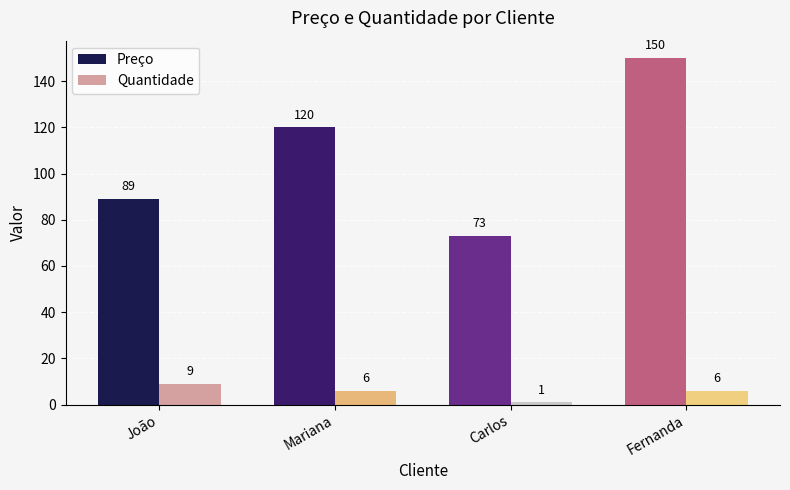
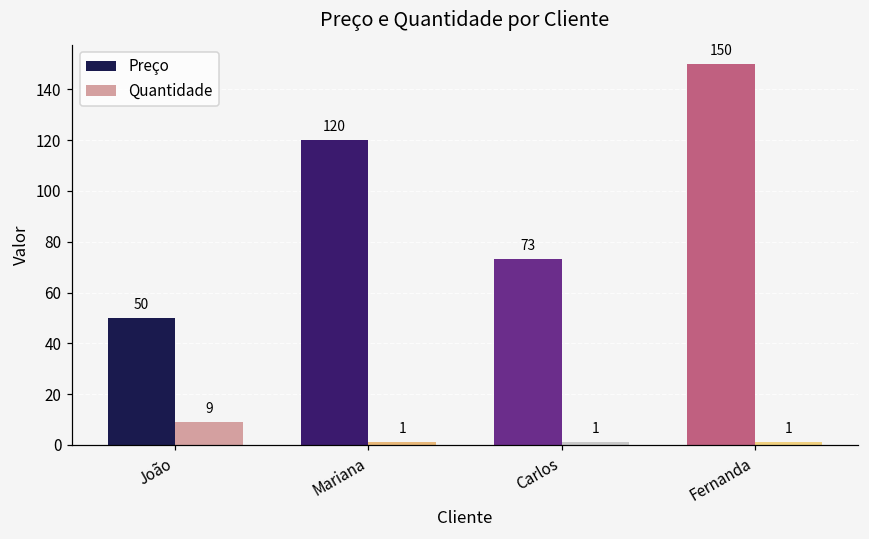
  {
    "Preço": {
-     "João": 89,
+     "João": 50,
      "Mariana": 120,
      "Carlos": 73,
      "Fernanda": 150
    },
    "Quantidade": {
      "João": 9,
-     "Mariana": 6,
+     "Mariana": 1,
      "Carlos": 1,
-     "Fernanda": 6
+     "Fernanda": 1
    }
  }
